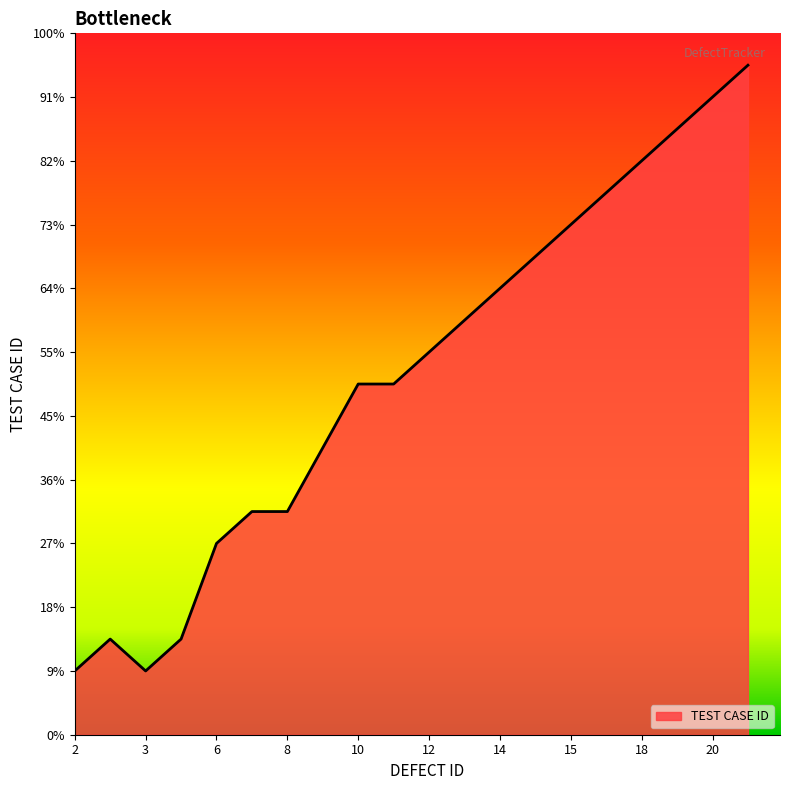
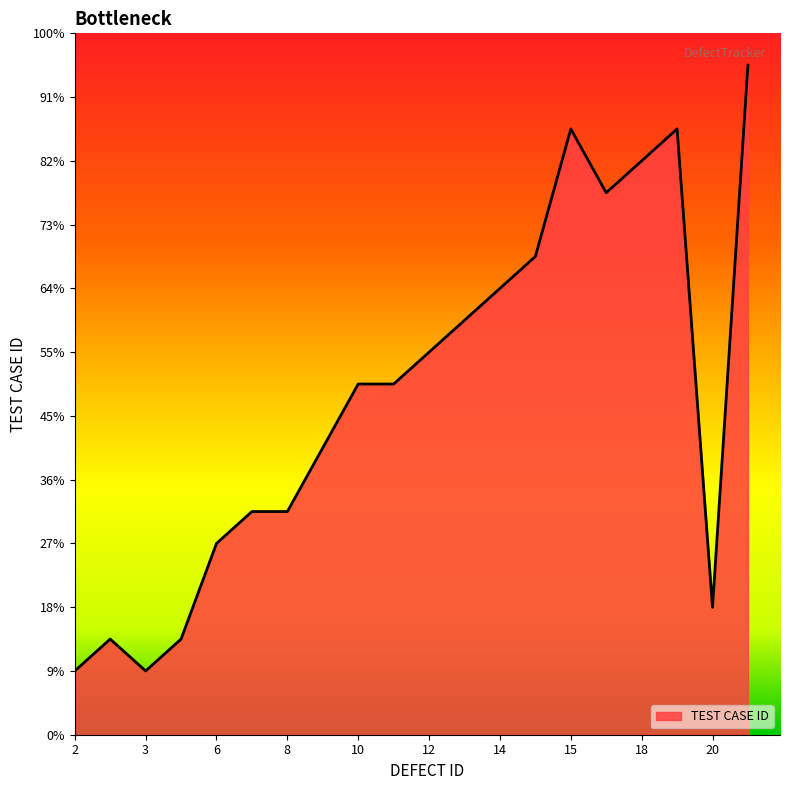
  {
    "2": "9%",
    "3": "9%",
    "6": "27%",
    "8": "32%",
    "10": "50%",
    "12": "55%",
    "14": "64%",
-   "15": "73%",
+   "15": "86%",
    "18": "82%",
-   "20": "91%"
+   "20": "18%"
  }
